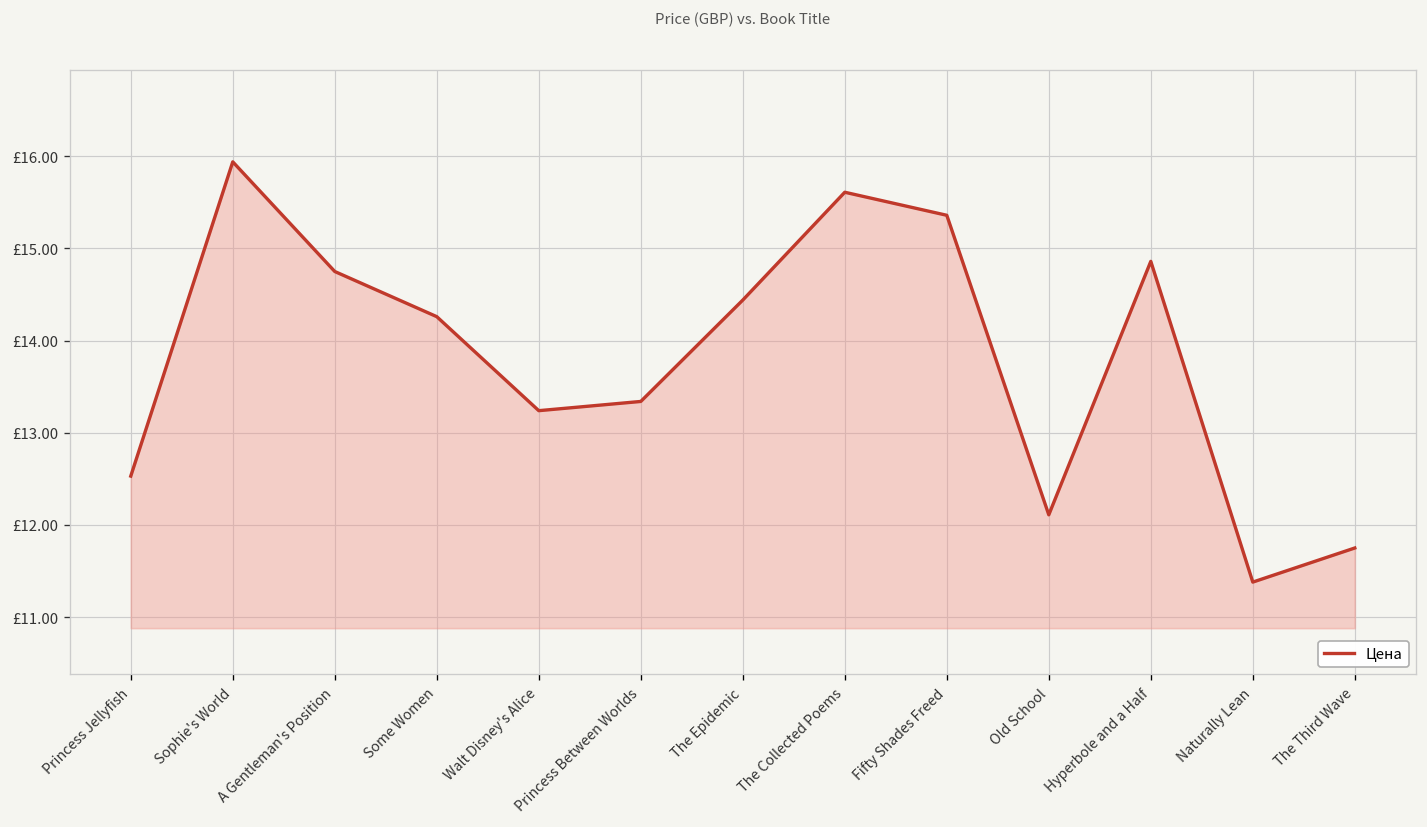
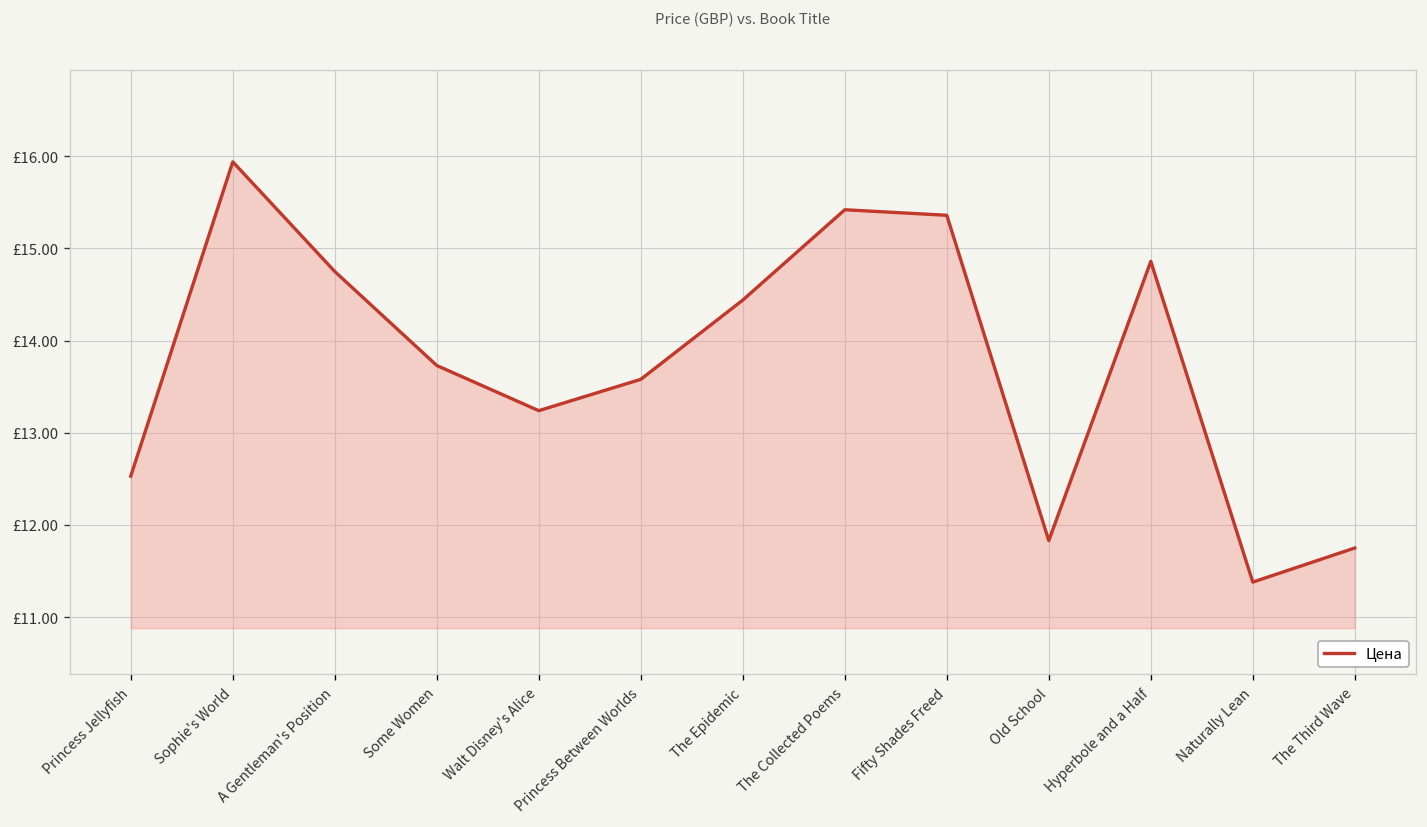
  {
    "Princess Jellyfish": "£12.5",
    "Sophie's World": "£15.9",
    "A Gentleman's Position": "£14.8",
-   "Some Women": "£14.3",
+   "Some Women": "£13.7",
    "Walt Disney's Alice": "£13.2",
-   "Princess Between Worlds": "£13.3",
+   "Princess Between Worlds": "£13.6",
    "The Epidemic": "£14.4",
-   "The Collected Poems": "£15.6",
+   "The Collected Poems": "£15.4",
    "Fifty Shades Freed": "£15.4",
-   "Old School": "£12.1",
+   "Old School": "£11.8",
    "Hyperbole and a Half": "£14.9",
    "Naturally Lean": "£11.4",
    "The Third Wave": "£11.8"
  }
